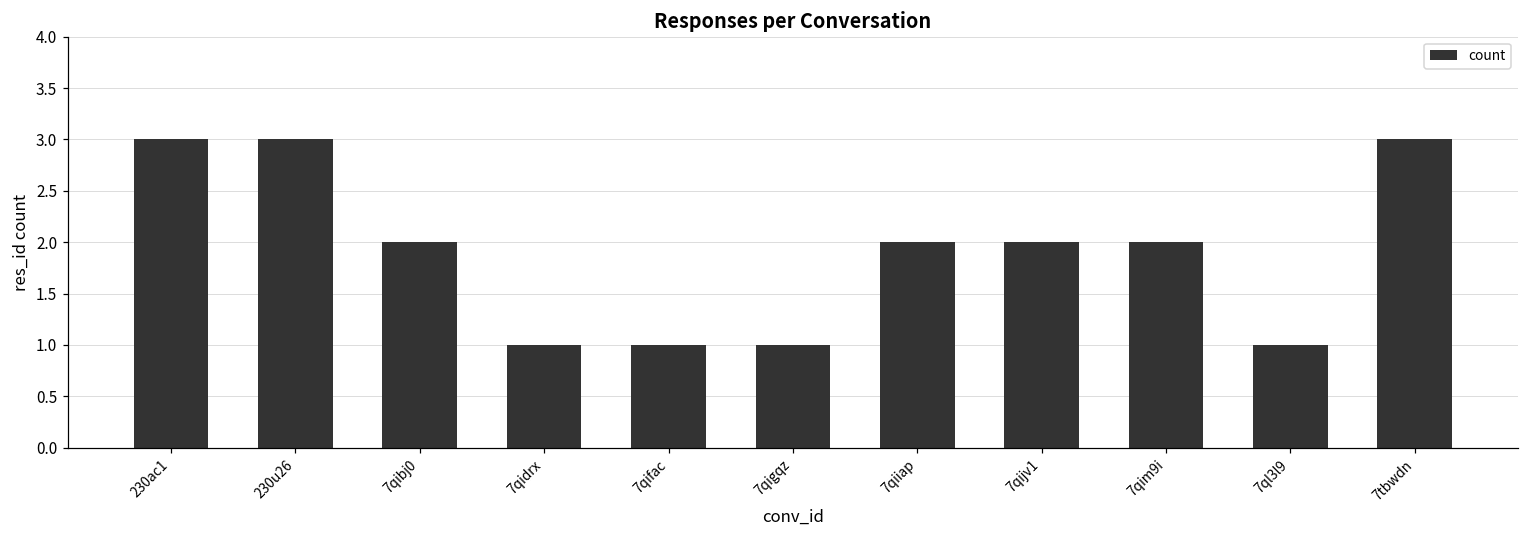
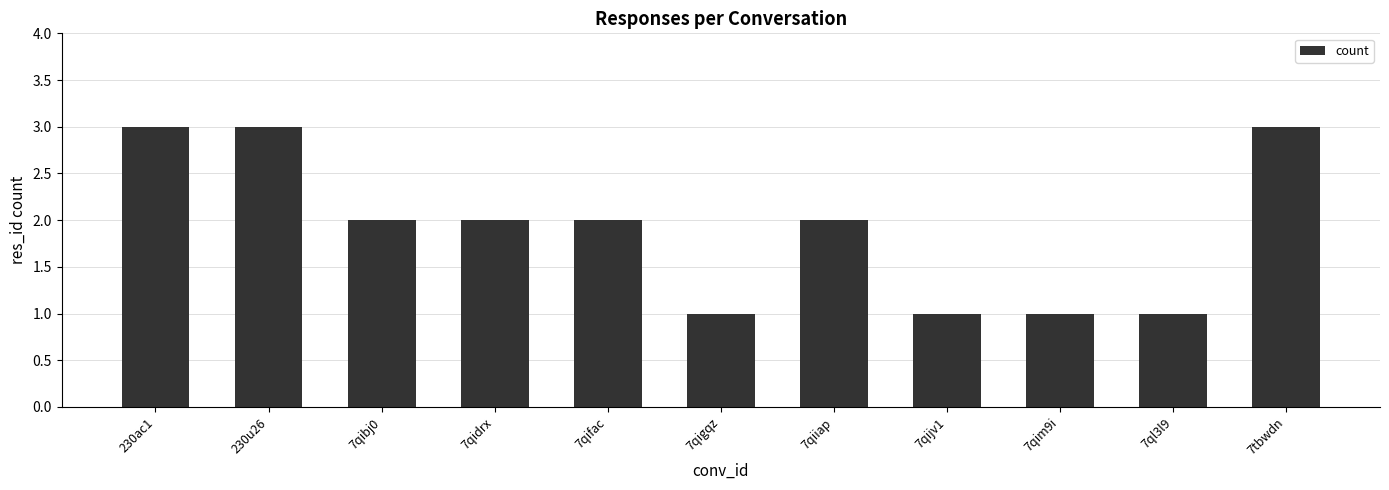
  {
    "230ac1": 3,
    "230u26": 3,
    "7qibj0": 2,
-   "7qidrx": 1,
-   "7qifac": 1,
+   "7qidrx": 2,
+   "7qifac": 2,
    "7qigqz": 1,
    "7qiiap": 2,
-   "7qijv1": 2,
-   "7qim9i": 2,
+   "7qijv1": 1,
+   "7qim9i": 1,
    "7ql3l9": 1,
    "7tbwdn": 3
  }
